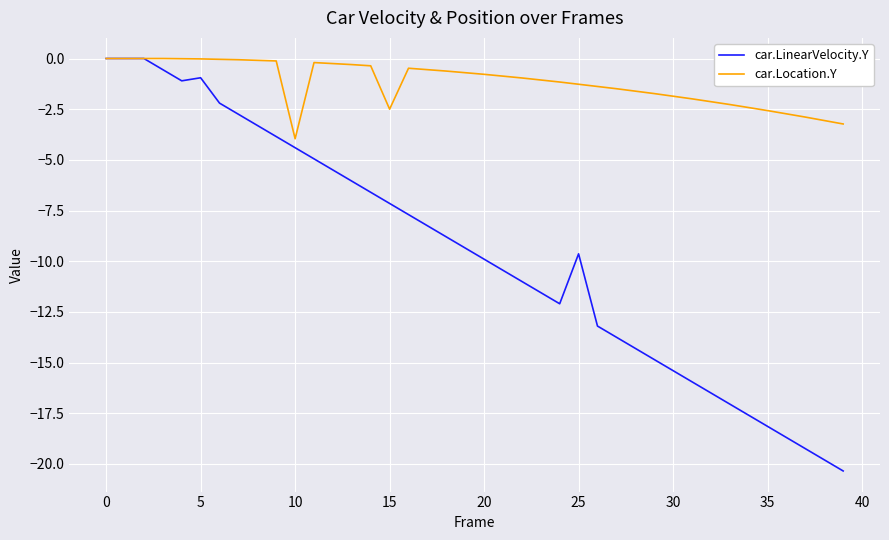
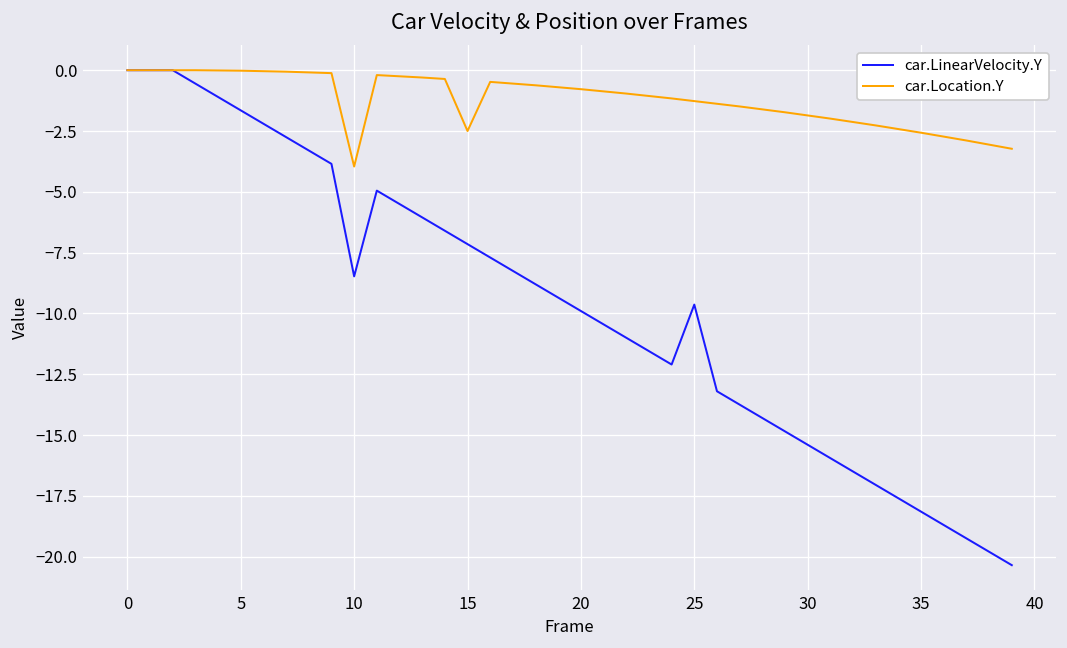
  {
    "car.LinearVelocity.Y": {
-     "5": -1.0,
-     "10": -4.4,
+     "5": -1.7,
+     "10": -8.5,
      "15": -7.2,
      "20": -9.9,
      "25": -9.6,
      "30": -15.4,
      "35": -18.2
    },
    "car.Location.Y": {
      "5": 0.0,
      "10": -4.0,
      "15": -2.5,
      "20": -0.8,
      "25": -1.3,
      "30": -1.9,
      "35": -2.6
    }
  }
